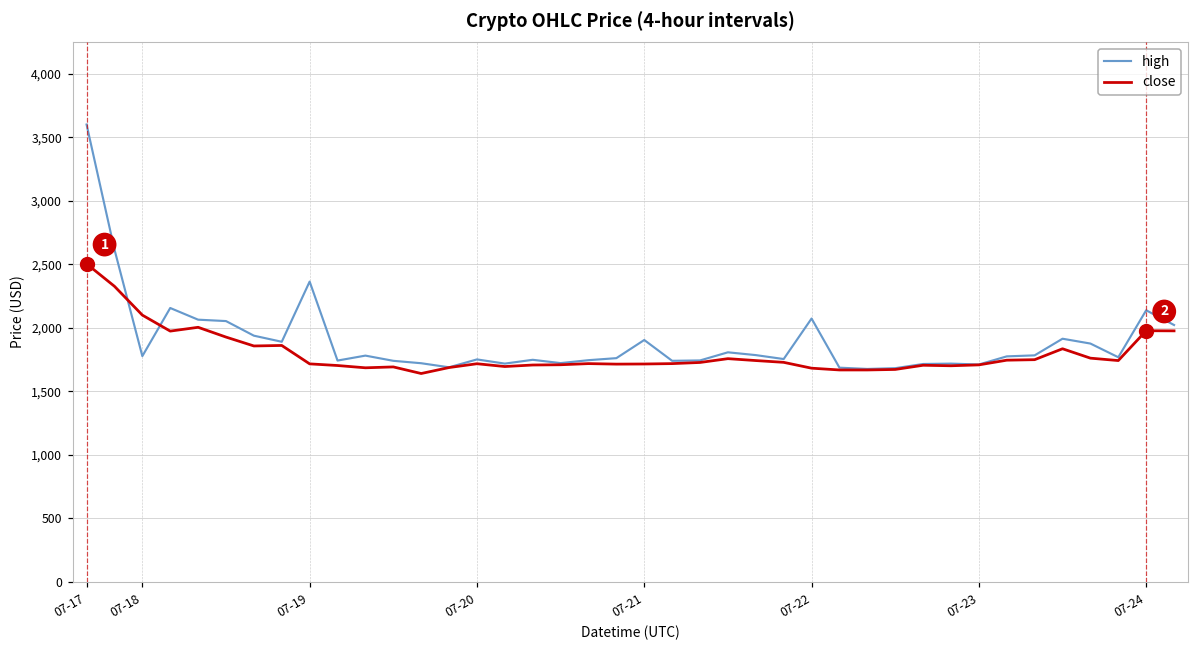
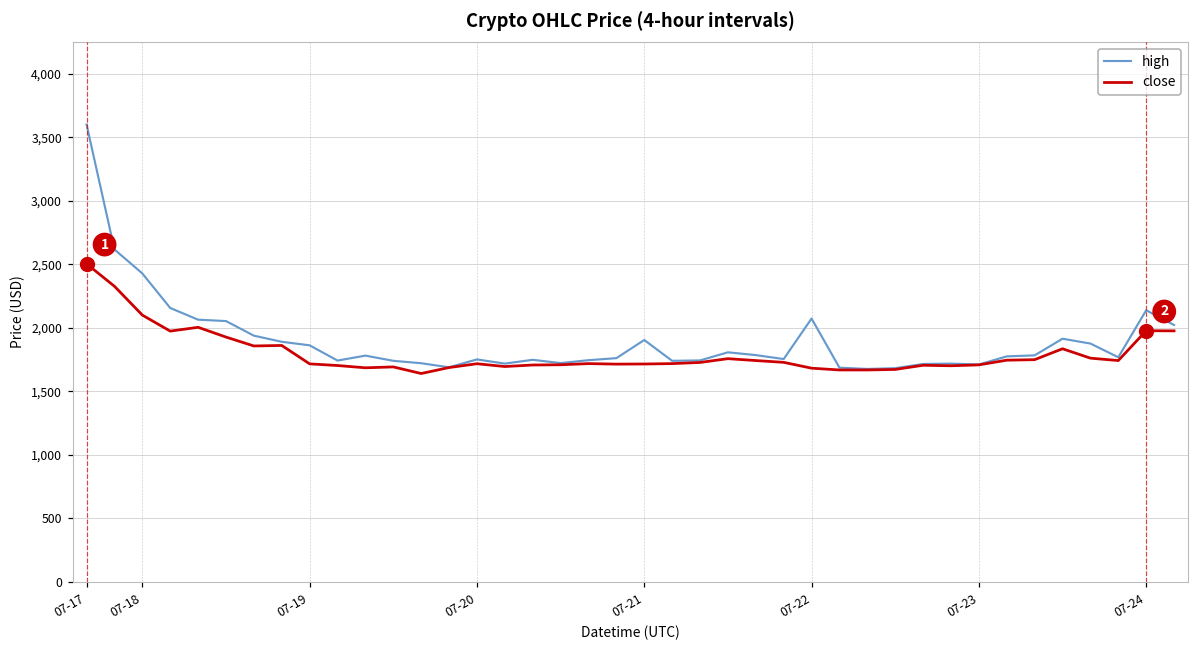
  {
    "high": {
      "07-17": "3,600",
-     "07-18": "1,780",
-     "07-19": "2,360",
+     "07-18": "2,430",
+     "07-19": "1,860",
      "07-20": "1,750",
      "07-21": "1,900",
      "07-22": "2,070",
      "07-24": "2,140"
    }
  }
